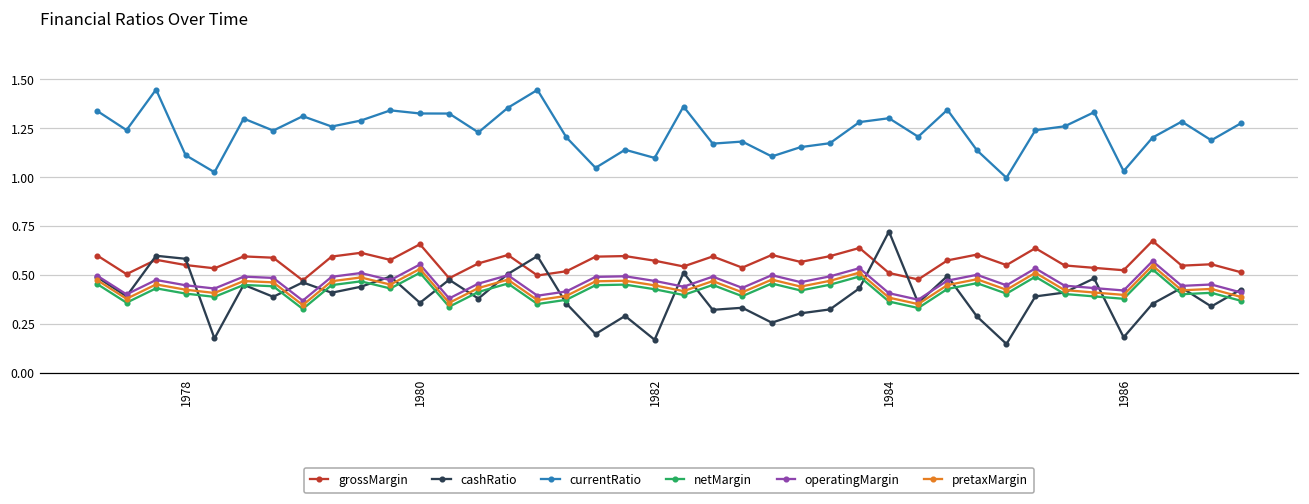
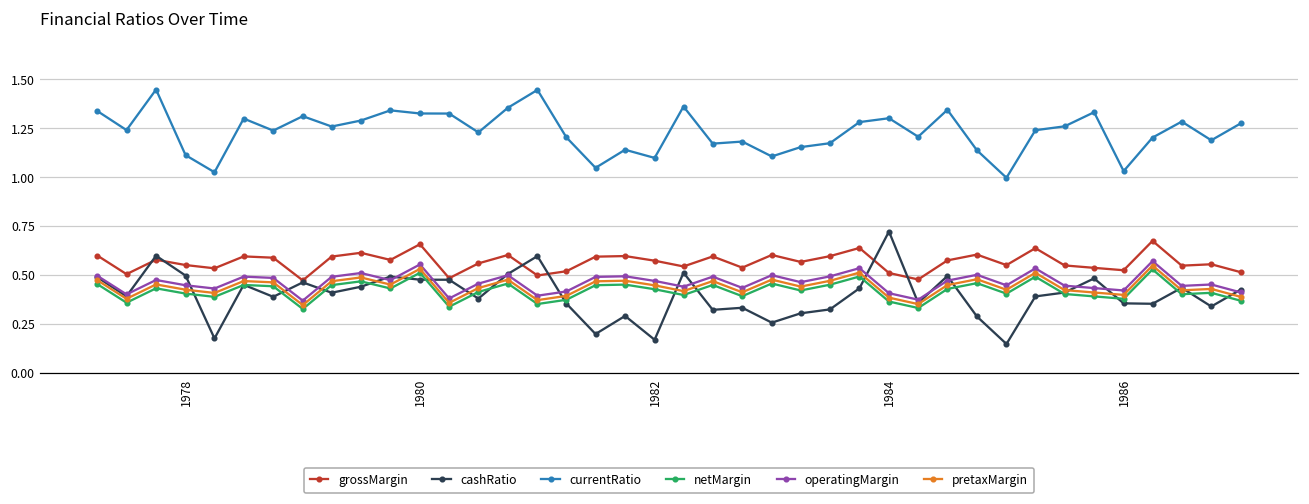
  {
    "grossMargin": {
      "1978": 0.55,
      "1980": 0.66,
      "1982": 0.57,
      "1984": 0.51,
      "1986": 0.52
    },
    "cashRatio": {
-     "1978": 0.58,
-     "1980": 0.36,
+     "1978": 0.50,
+     "1980": 0.48,
      "1982": 0.17,
      "1984": 0.72,
-     "1986": 0.18
+     "1986": 0.35
    },
    "currentRatio": {
      "1978": 1.11,
      "1980": 1.33,
      "1982": 1.10,
      "1984": 1.30,
      "1986": 1.03
    },
    "netMargin": {
      "1978": 0.40,
      "1980": 0.51,
      "1982": 0.43,
      "1984": 0.36,
      "1986": 0.38
    },
    "operatingMargin": {
      "1978": 0.45,
      "1980": 0.55,
      "1982": 0.47,
      "1984": 0.41,
      "1986": 0.42
    },
    "pretaxMargin": {
      "1978": 0.42,
      "1980": 0.53,
      "1982": 0.45,
      "1984": 0.38,
      "1986": 0.40
    }
  }
